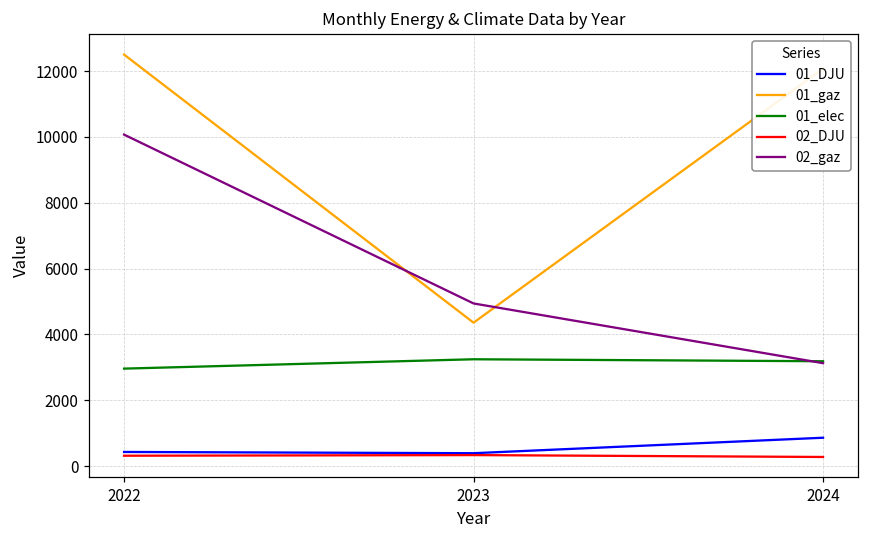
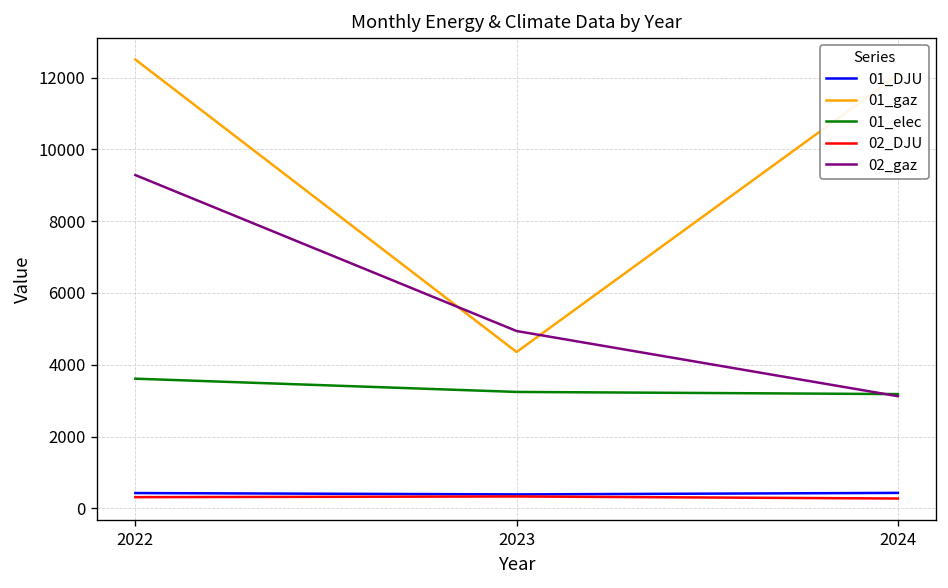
  {
    "01_DJU": {
      "2022": 400,
-     "2024": 900
+     "2024": 400
    },
    "01_gaz": {
      "2022": 12500,
      "2023": 4400
    },
    "01_elec": {
-     "2022": 3000,
+     "2022": 3600,
      "2023": 3200
    },
    "02_DJU": {
      "2022": 300,
      "2024": 300
    },
    "02_gaz": {
-     "2022": 10100,
+     "2022": 9300,
      "2023": 4900
    }
  }
